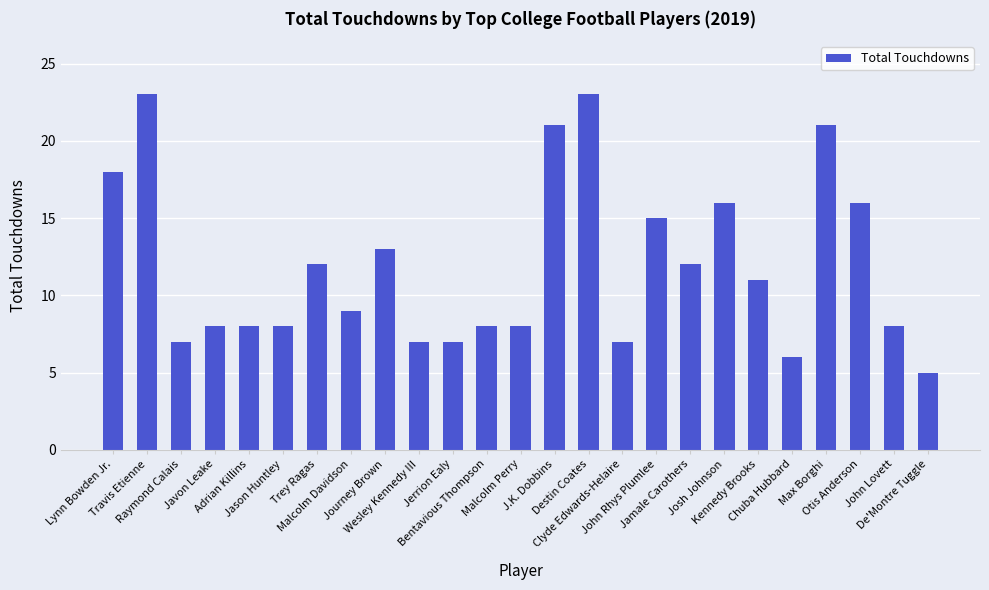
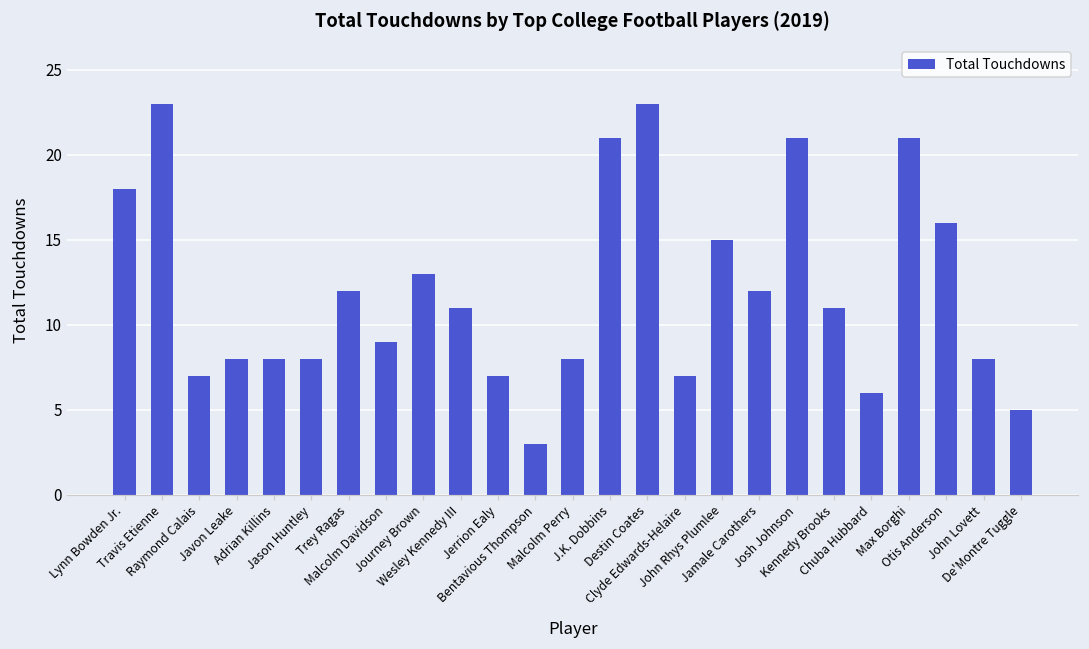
  {
    "Lynn Bowden Jr.": 18,
    "Travis Etienne": 23,
    "Raymond Calais": 7,
    "Javon Leake": 8,
    "Adrian Killins": 8,
    "Jason Huntley": 8,
    "Trey Ragas": 12,
    "Malcolm Davidson": 9,
    "Journey Brown": 13,
-   "Wesley Kennedy III": 7,
+   "Wesley Kennedy III": 11,
    "Jerrion Ealy": 7,
-   "Bentavious Thompson": 8,
+   "Bentavious Thompson": 3,
    "Malcolm Perry": 8,
    "J.K. Dobbins": 21,
    "Destin Coates": 23,
    "Clyde Edwards-Helaire": 7,
    "John Rhys Plumlee": 15,
    "Jamale Carothers": 12,
-   "Josh Johnson": 16,
+   "Josh Johnson": 21,
    "Kennedy Brooks": 11,
    "Chuba Hubbard": 6,
    "Max Borghi": 21,
    "Otis Anderson": 16,
    "John Lovett": 8,
    "De'Montre Tuggle": 5
  }
